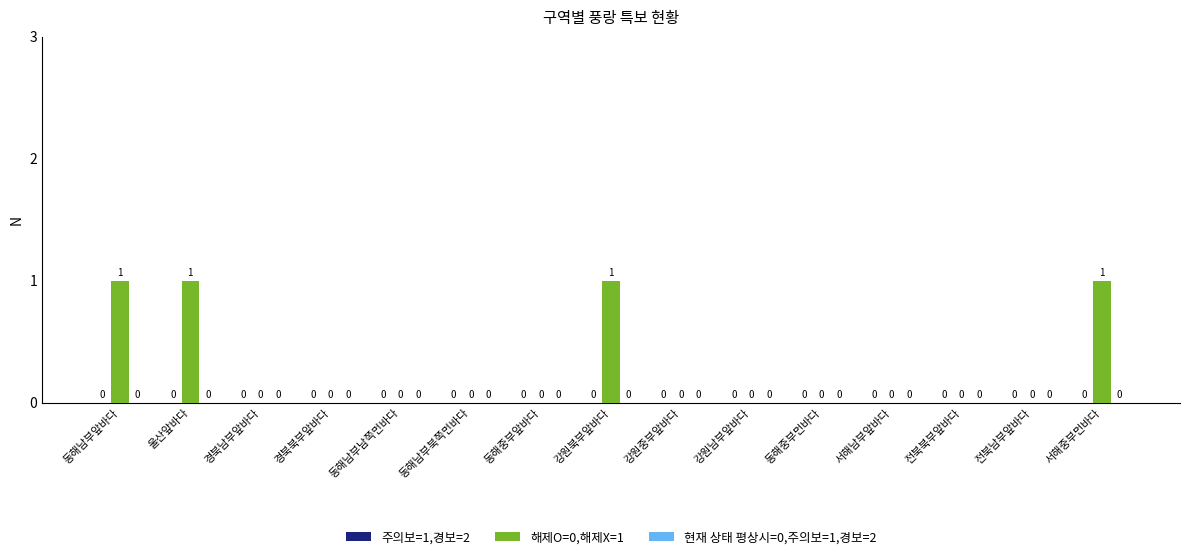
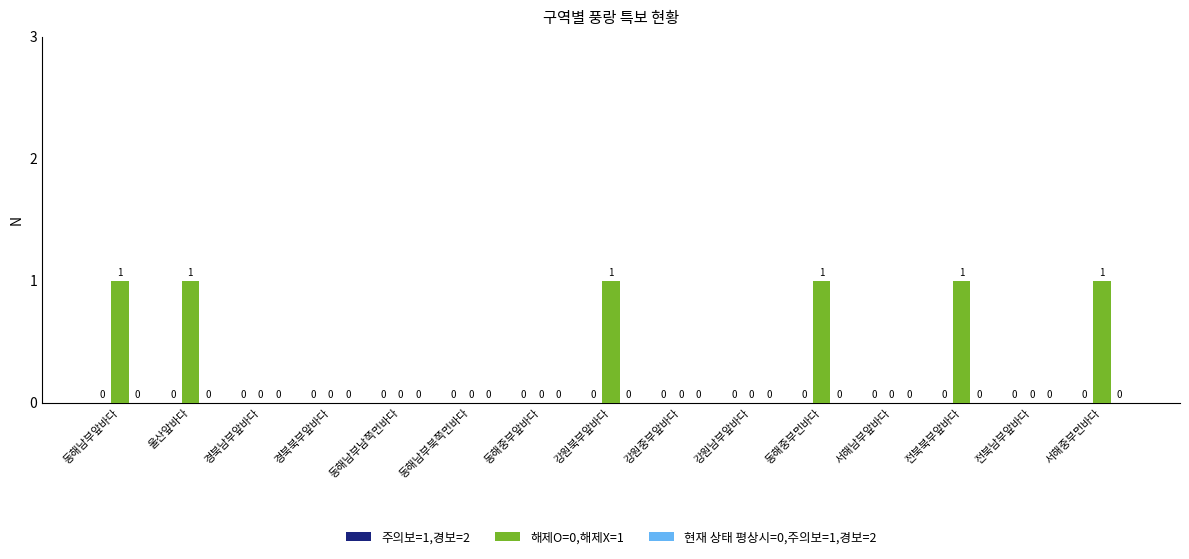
  {
    "주의보=1,경보=2": {
      "동해남부앞바다": 0,
      "울산앞바다": 0,
      "경북남부앞바다": 0,
      "경북북부앞바다": 0,
      "동해남부남쪽먼바다": 0,
      "동해남부북쪽먼바다": 0,
      "동해중부앞바다": 0,
      "강원북부앞바다": 0,
      "강원중부앞바다": 0,
      "강원남부앞바다": 0,
      "동해중부먼바다": 0,
      "서해남부앞바다": 0,
      "전북북부앞바다": 0,
      "전북남부앞바다": 0,
      "서해중부먼바다": 0
    },
    "해제O=0,해제X=1": {
      "동해남부앞바다": 1,
      "울산앞바다": 1,
      "경북남부앞바다": 0,
      "경북북부앞바다": 0,
      "동해남부남쪽먼바다": 0,
      "동해남부북쪽먼바다": 0,
      "동해중부앞바다": 0,
      "강원북부앞바다": 1,
      "강원중부앞바다": 0,
      "강원남부앞바다": 0,
-     "동해중부먼바다": 0,
+     "동해중부먼바다": 1,
      "서해남부앞바다": 0,
-     "전북북부앞바다": 0,
+     "전북북부앞바다": 1,
      "전북남부앞바다": 0,
      "서해중부먼바다": 1
    },
    "현재 상태 평상시=0,주의보=1,경보=2": {
      "동해남부앞바다": 0,
      "울산앞바다": 0,
      "경북남부앞바다": 0,
      "경북북부앞바다": 0,
      "동해남부남쪽먼바다": 0,
      "동해남부북쪽먼바다": 0,
      "동해중부앞바다": 0,
      "강원북부앞바다": 0,
      "강원중부앞바다": 0,
      "강원남부앞바다": 0,
      "동해중부먼바다": 0,
      "서해남부앞바다": 0,
      "전북북부앞바다": 0,
      "전북남부앞바다": 0,
      "서해중부먼바다": 0
    }
  }
